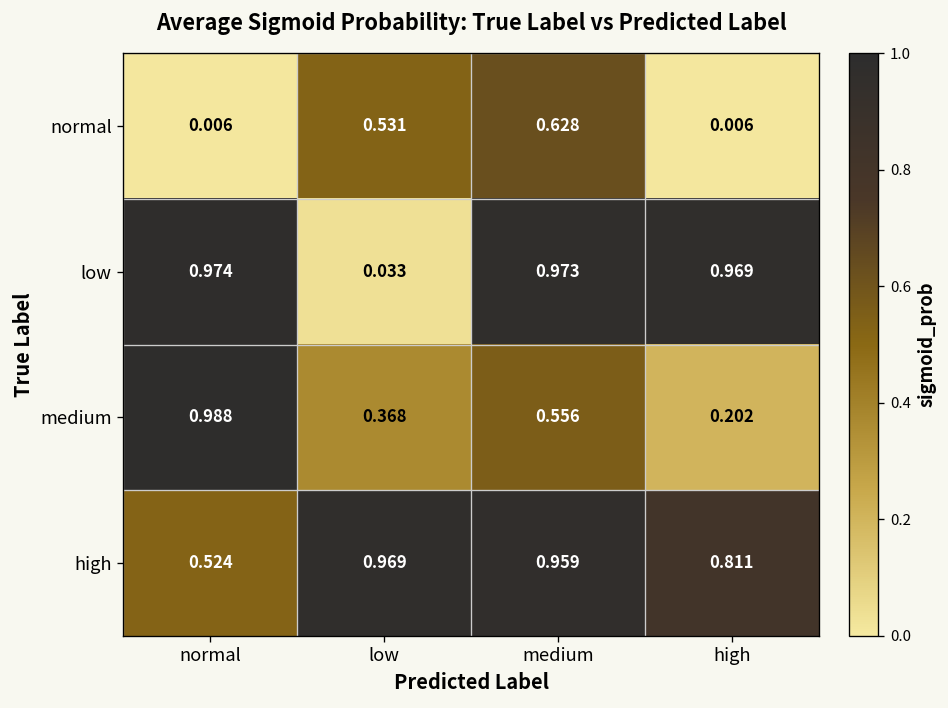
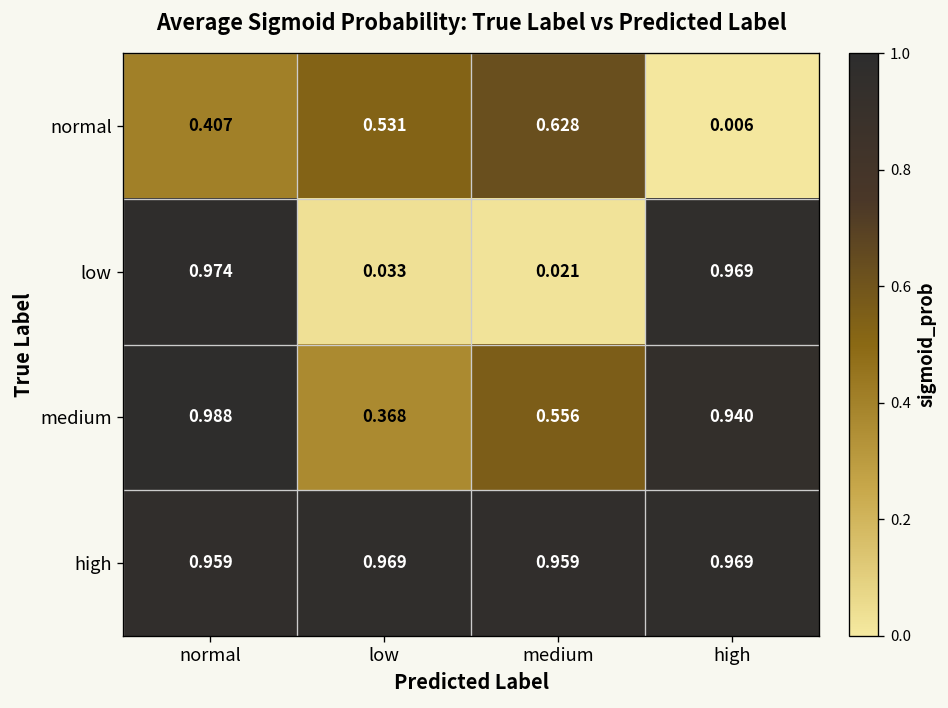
  {
    "normal": {
-     "normal": 0.006,
+     "normal": 0.407,
      "low": 0.531,
      "medium": 0.628,
      "high": 0.006
    },
    "low": {
      "normal": 0.974,
      "low": 0.033,
-     "medium": 0.973,
+     "medium": 0.021,
      "high": 0.969
    },
    "medium": {
      "normal": 0.988,
      "low": 0.368,
      "medium": 0.556,
-     "high": 0.202
+     "high": 0.940
    },
    "high": {
-     "normal": 0.524,
+     "normal": 0.959,
      "low": 0.969,
      "medium": 0.959,
-     "high": 0.811
+     "high": 0.969
    }
  }
